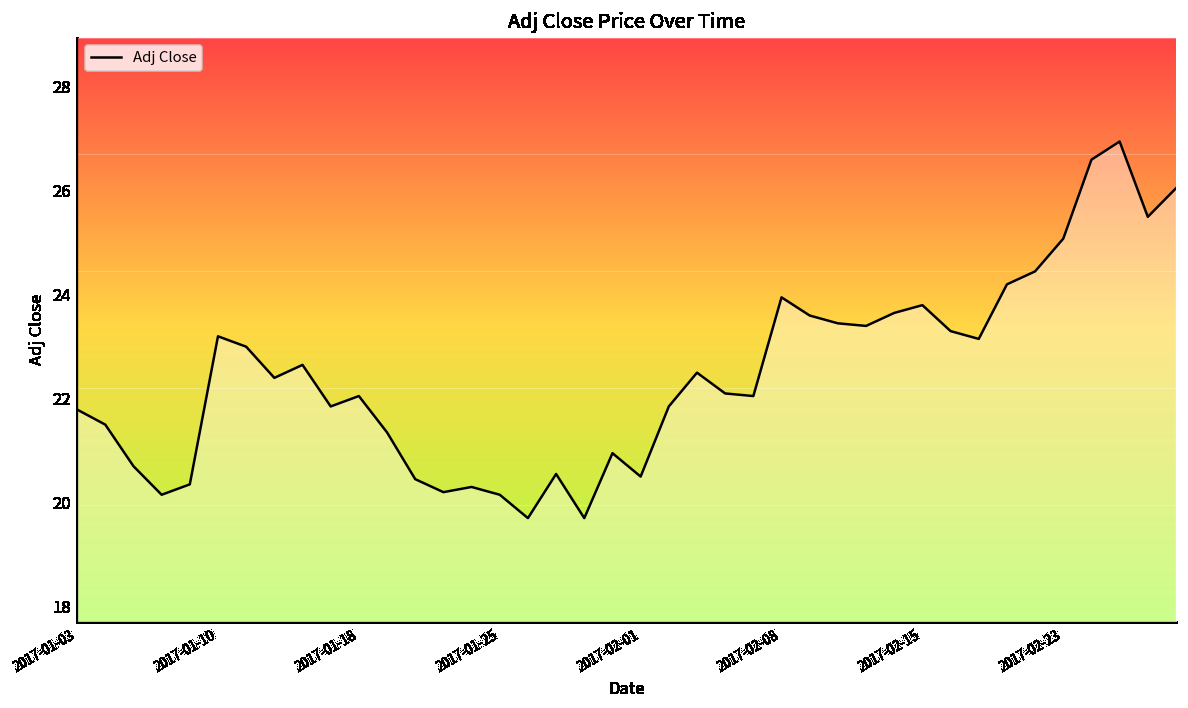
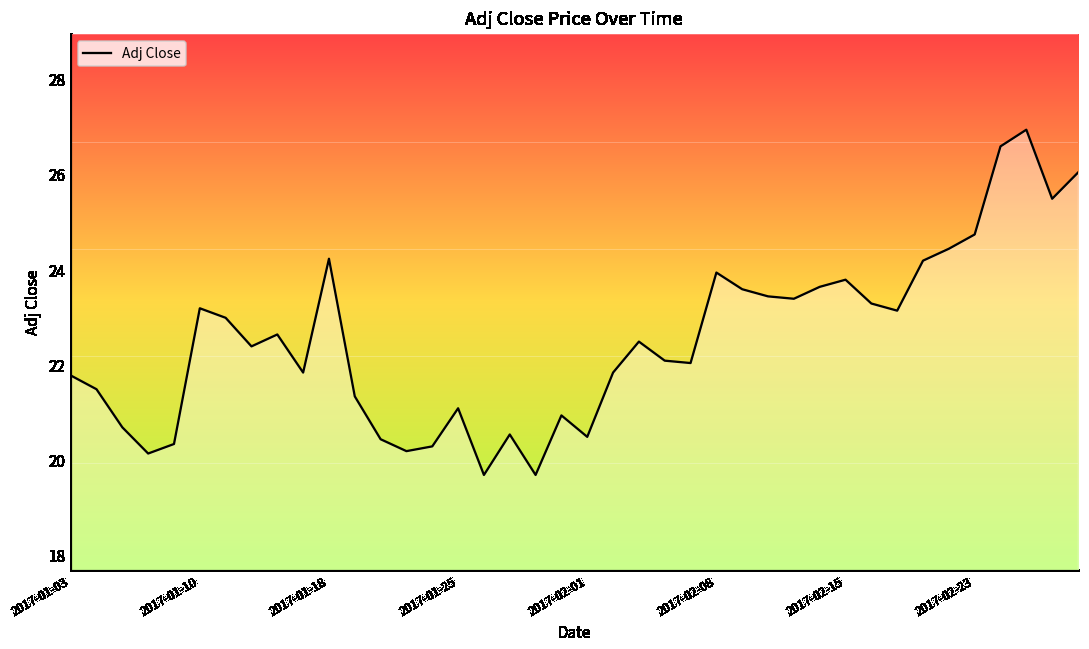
  {
    "2017-01-03": 21.8,
    "2017-01-10": 23.2,
-   "2017-01-18": 22.1,
-   "2017-01-25": 20.2,
+   "2017-01-18": 24.2,
+   "2017-01-25": 21.1,
    "2017-02-01": 20.5,
    "2017-02-08": 24.0,
    "2017-02-15": 23.8,
-   "2017-02-23": 25.1
+   "2017-02-23": 24.8
  }
